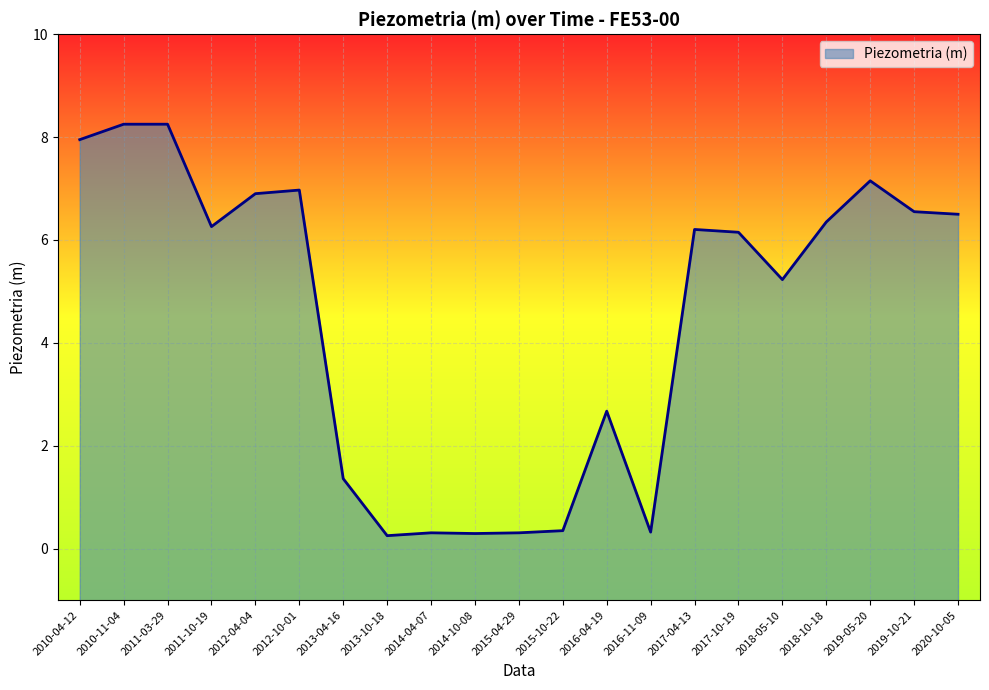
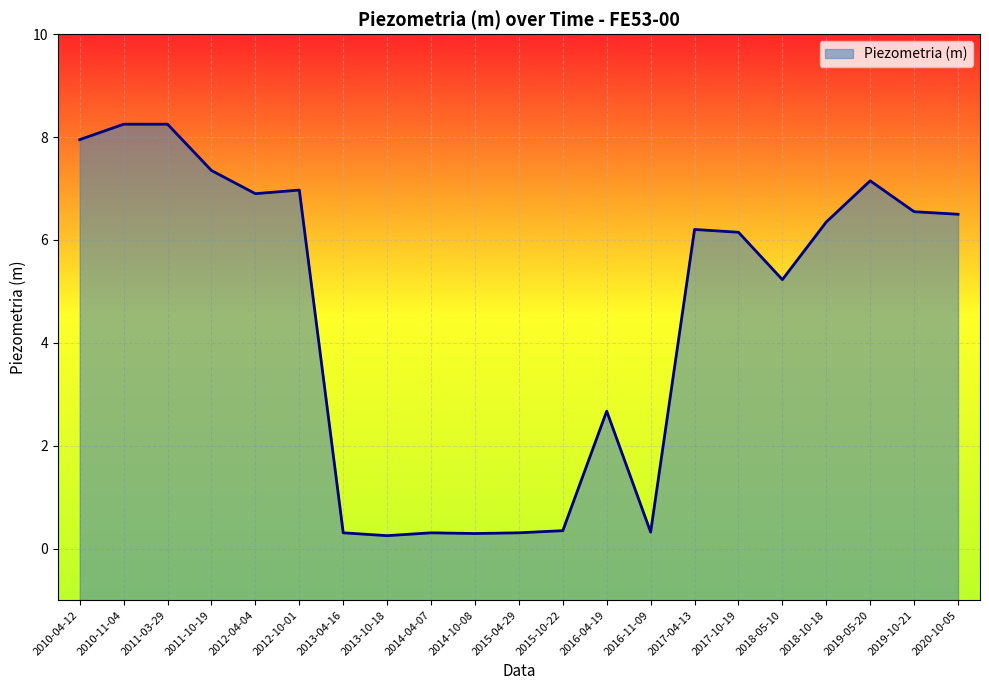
  {
    "2010-04-12": 7.9,
    "2010-11-04": 8.3,
    "2011-03-29": 8.3,
-   "2011-10-19": 6.3,
+   "2011-10-19": 7.4,
    "2012-04-04": 6.9,
    "2012-10-01": 7.0,
-   "2013-04-16": 1.4,
+   "2013-04-16": 0.3,
    "2013-10-18": 0.3,
    "2014-04-07": 0.3,
    "2014-10-08": 0.3,
    "2015-04-29": 0.3,
    "2015-10-22": 0.4,
    "2016-04-19": 2.7,
    "2016-11-09": 0.3,
    "2017-04-13": 6.2,
    "2017-10-19": 6.2,
    "2018-05-10": 5.2,
    "2018-10-18": 6.4,
    "2019-05-20": 7.2,
    "2019-10-21": 6.6,
    "2020-10-05": 6.5
  }
